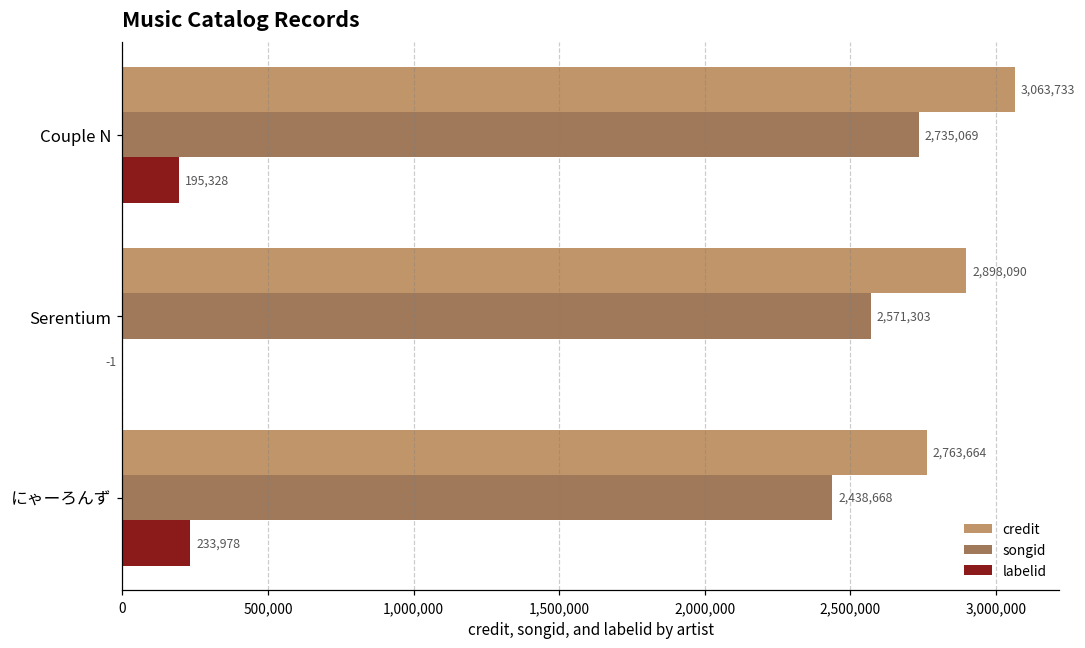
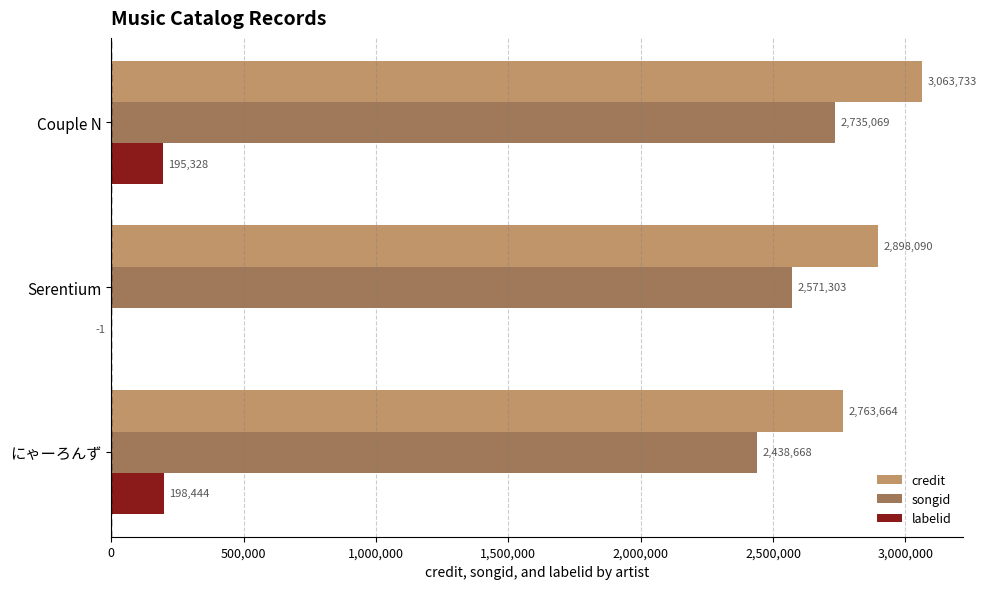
  {
    "labelid": {
      "Couple N": "195,328",
      "Serentium": "-1",
-     "にゃーろんず": "233,978"
+     "にゃーろんず": "198,444"
    }
  }
